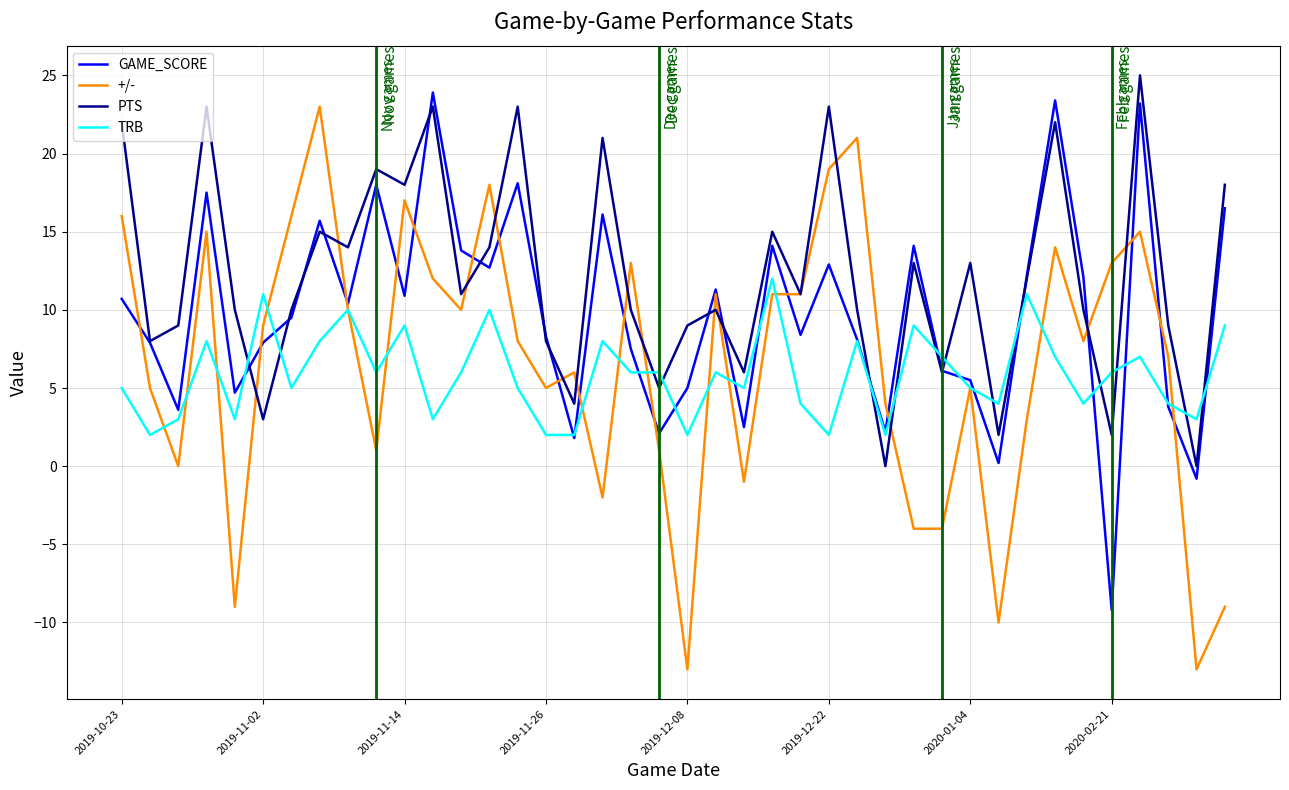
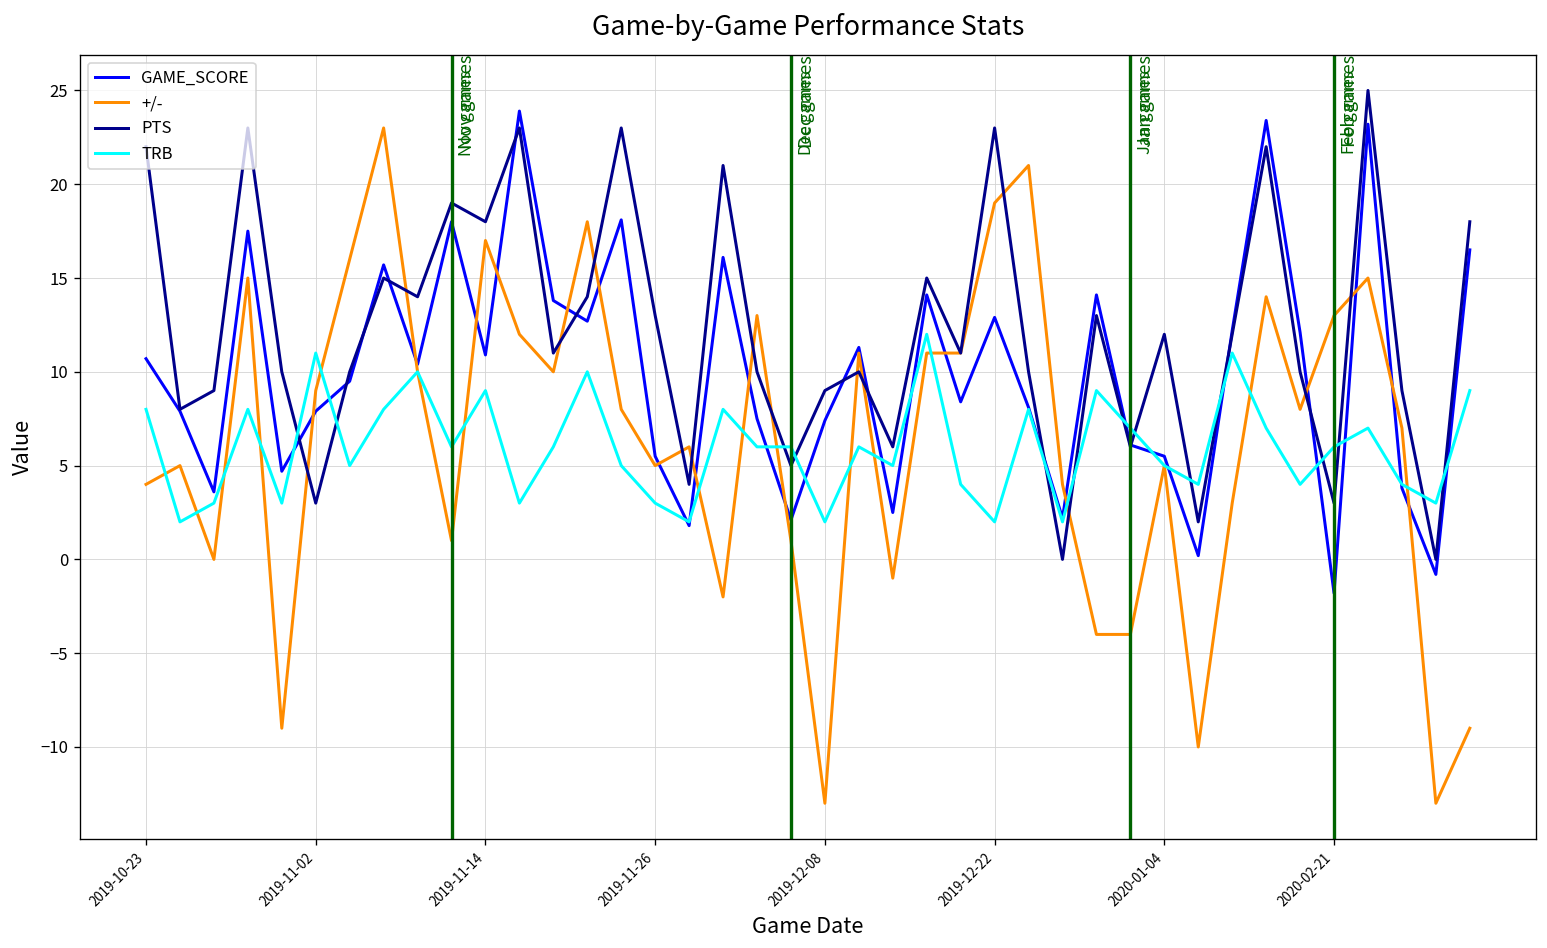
  {
    "GAME_SCORE": {
      "2019-10-23": 10.7,
      "2019-11-02": 7.9,
      "2019-11-14": 10.9,
-     "2019-11-26": 8.3,
-     "2019-12-08": 5.0,
+     "2019-11-26": 5.5,
+     "2019-12-08": 7.4,
      "2019-12-22": 12.9,
      "2020-01-04": 5.5,
-     "2020-02-21": -9.2
+     "2020-02-21": -1.8
    },
    "+/-": {
-     "2019-10-23": 16,
+     "2019-10-23": 4,
      "2019-11-02": 9,
      "2019-11-14": 17,
      "2019-11-26": 5,
      "2019-12-08": -13,
      "2019-12-22": 19,
      "2020-02-21": 13
    },
    "PTS": {
      "2019-11-02": 3,
      "2019-11-14": 18,
-     "2019-11-26": 8,
+     "2019-11-26": 13,
      "2019-12-08": 9,
      "2019-12-22": 23,
-     "2020-01-04": 13,
-     "2020-02-21": 2
+     "2020-01-04": 12,
+     "2020-02-21": 3
    },
    "TRB": {
-     "2019-10-23": 5,
+     "2019-10-23": 8,
      "2019-11-02": 11,
      "2019-11-14": 9,
-     "2019-11-26": 2,
+     "2019-11-26": 3,
      "2019-12-08": 2,
      "2019-12-22": 2,
      "2020-02-21": 6
    }
  }
